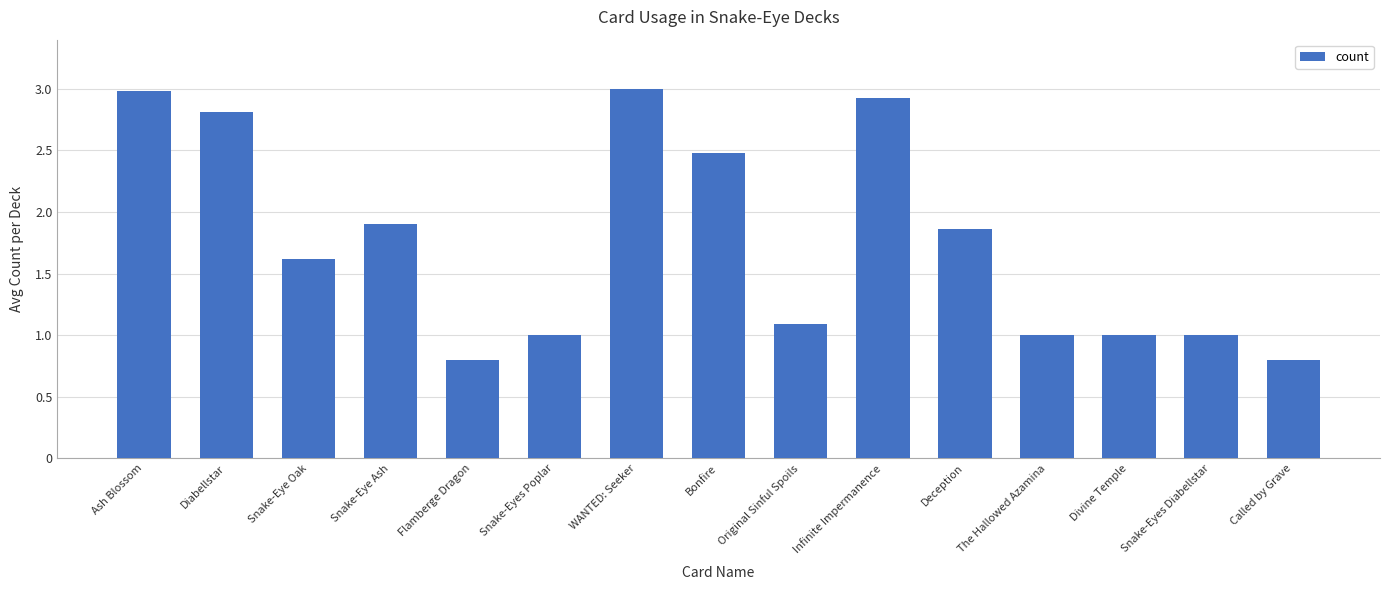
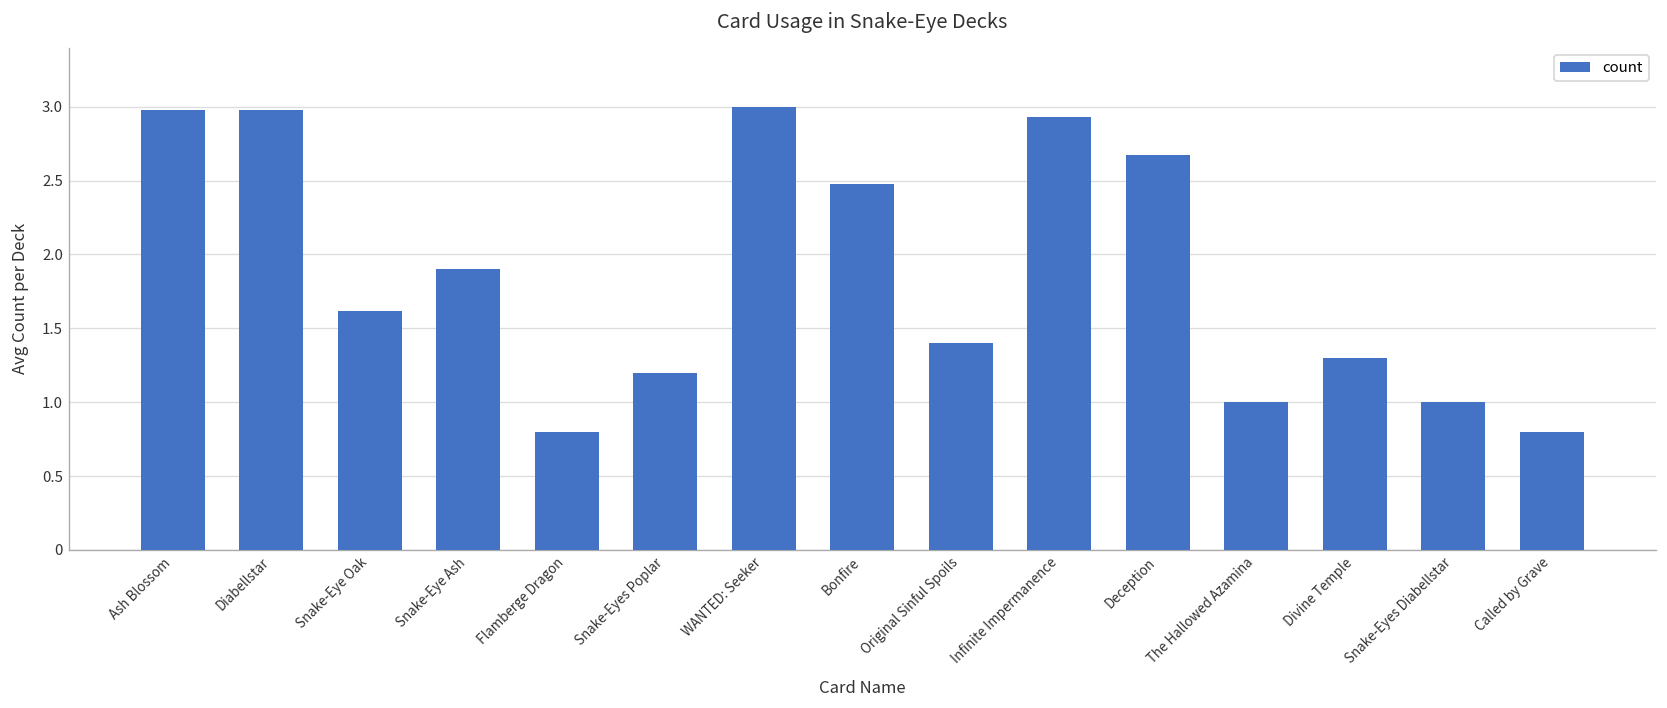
  {
    "Ash Blossom": 2.98,
-   "Diabellstar": 2.81,
+   "Diabellstar": 2.98,
    "Snake-Eye Oak": 1.62,
    "Snake-Eye Ash": 1.90,
    "Flamberge Dragon": 0.80,
-   "Snake-Eyes Poplar": 1.0,
+   "Snake-Eyes Poplar": 1.2,
    "WANTED: Seeker": 3.00,
    "Bonfire": 2.48,
-   "Original Sinful Spoils": 1.09,
+   "Original Sinful Spoils": 1.40,
    "Infinite Impermanence": 2.93,
-   "Deception": 1.86,
+   "Deception": 2.67,
    "The Hallowed Azamina": 1.00,
-   "Divine Temple": 1.0,
+   "Divine Temple": 1.3,
    "Snake-Eyes Diabellstar": 1.00,
    "Called by Grave": 0.80
  }
